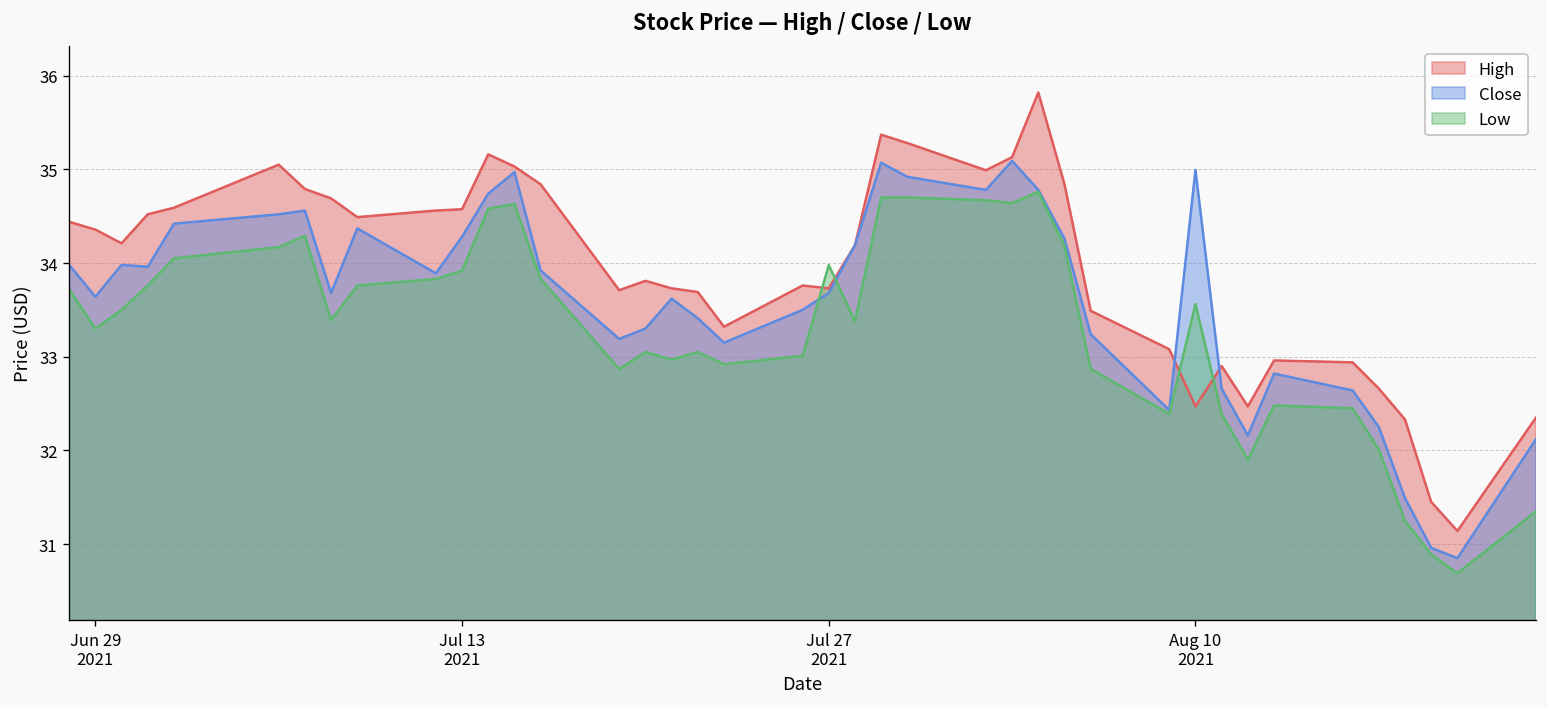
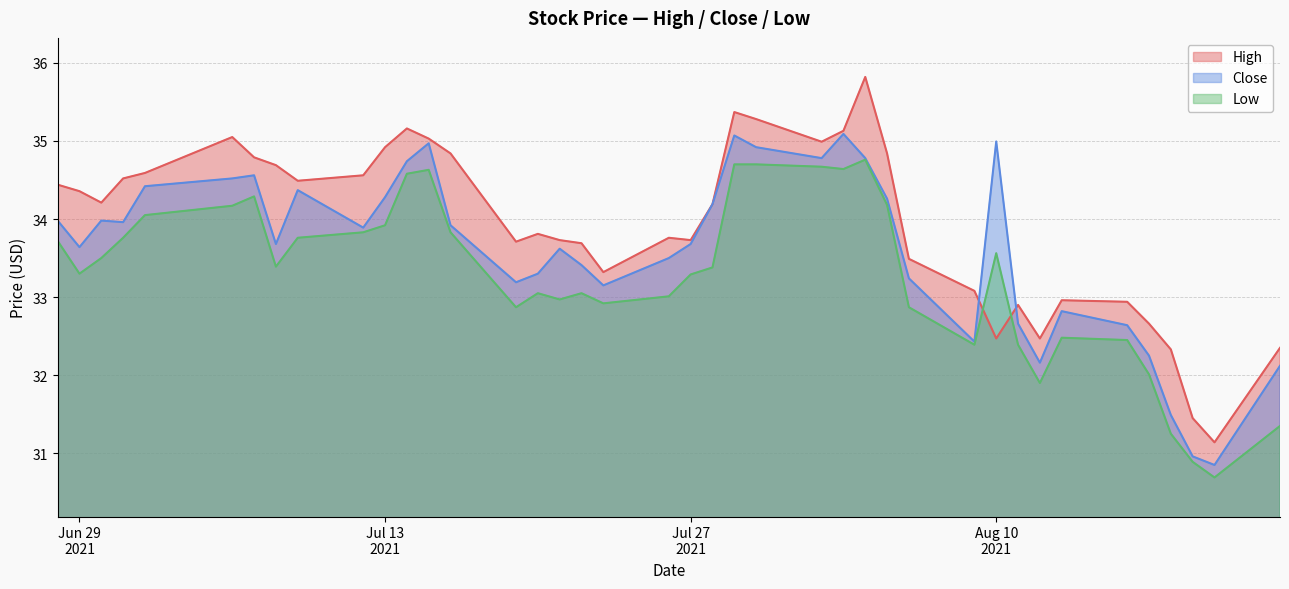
  {
    "High": {
      "Jun 29 2021": 34.4,
-     "Jul 13 2021": 34.6,
+     "Jul 13 2021": 34.9,
      "Jul 27 2021": 33.7,
      "Aug 10 2021": 32.5
    },
    "Close": {
      "Jun 29 2021": 33.6,
      "Jul 13 2021": 34.3,
      "Jul 27 2021": 33.7,
      "Aug 10 2021": 35.0
    },
    "Low": {
      "Jun 29 2021": 33.3,
      "Jul 13 2021": 33.9,
-     "Jul 27 2021": 34.0,
+     "Jul 27 2021": 33.3,
      "Aug 10 2021": 33.6
    }
  }
